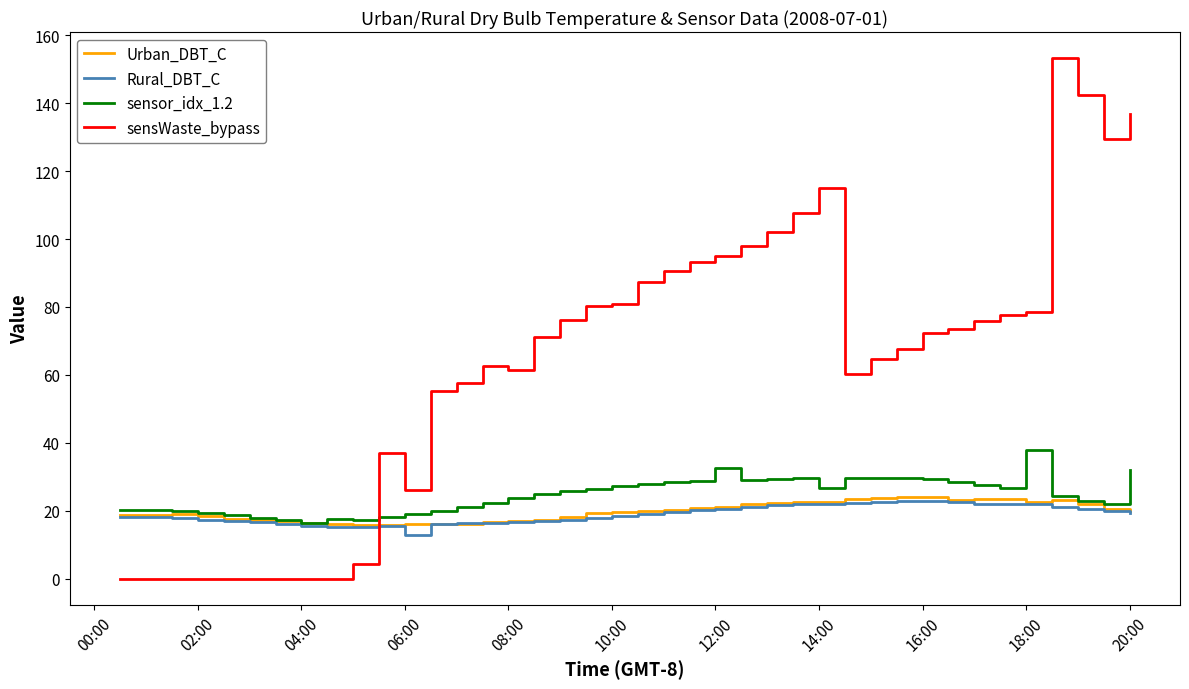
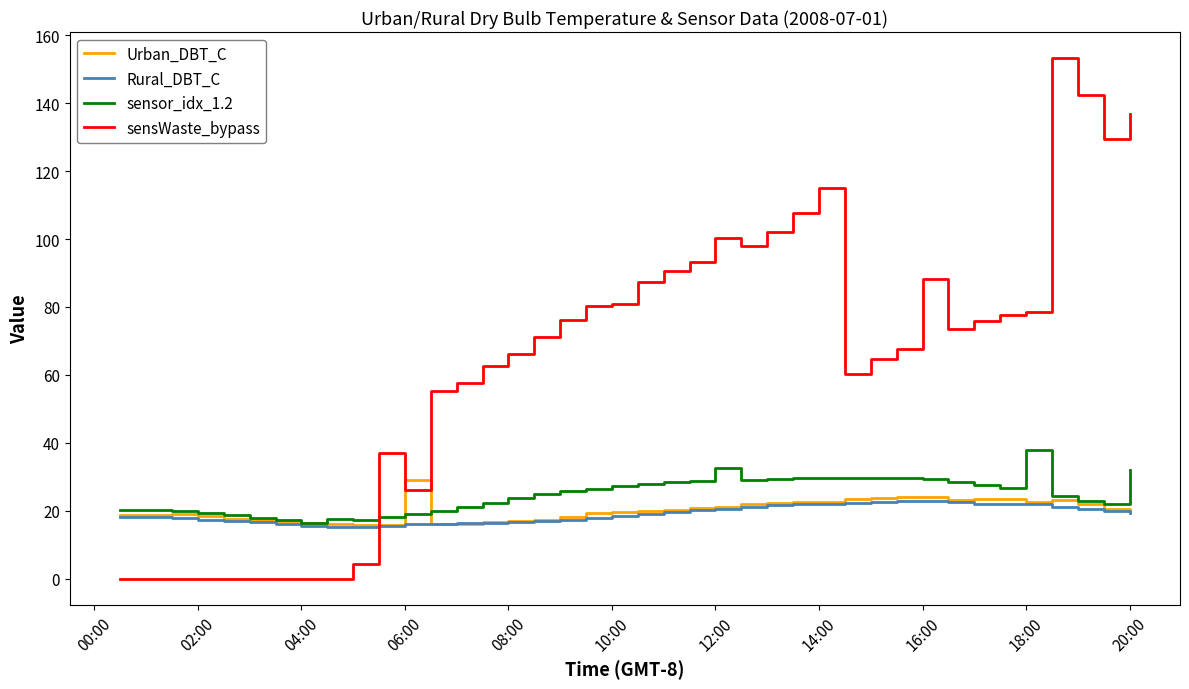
  {
    "Urban_DBT_C": {
      "02:00": 19,
-     "06:00": 16,
+     "06:00": 29,
      "10:00": 20,
      "16:00": 24
    },
    "Rural_DBT_C": {
      "02:00": 17,
      "04:00": 16,
-     "06:00": 13,
+     "06:00": 16,
      "10:00": 18,
      "16:00": 23
    },
    "sensor_idx_1.2": {
      "02:00": 19,
      "06:00": 19,
      "08:00": 24,
      "10:00": 27,
      "12:00": 33,
-     "14:00": 27,
+     "14:00": 30,
      "16:00": 29,
      "18:00": 38,
      "20:00": 32
    },
    "sensWaste_bypass": {
      "02:00": 0,
      "04:00": 0,
      "06:00": 26,
-     "08:00": 61,
+     "08:00": 66,
      "10:00": 81,
-     "12:00": 95,
+     "12:00": 100,
      "14:00": 115,
-     "16:00": 72,
+     "16:00": 88,
      "18:00": 79,
      "20:00": 137
    }
  }
